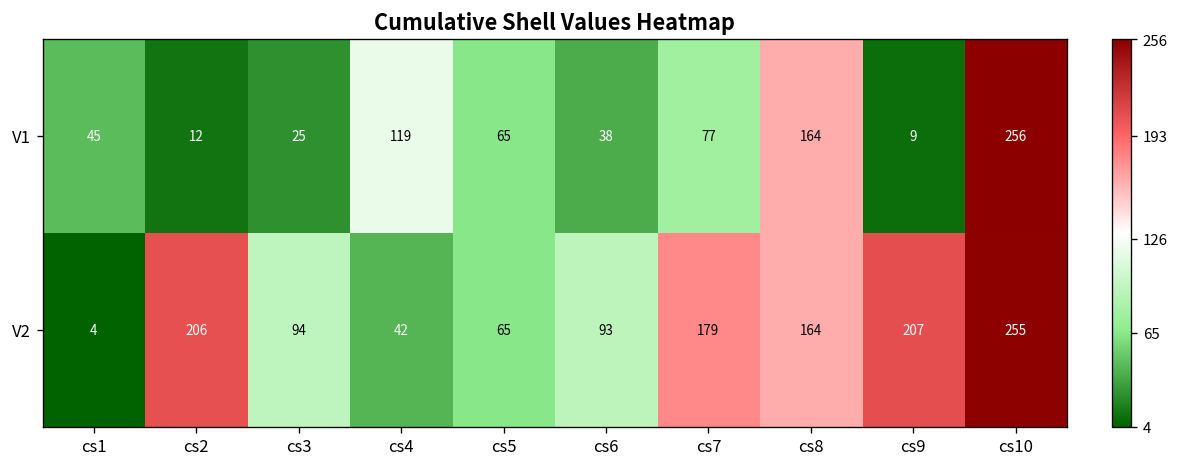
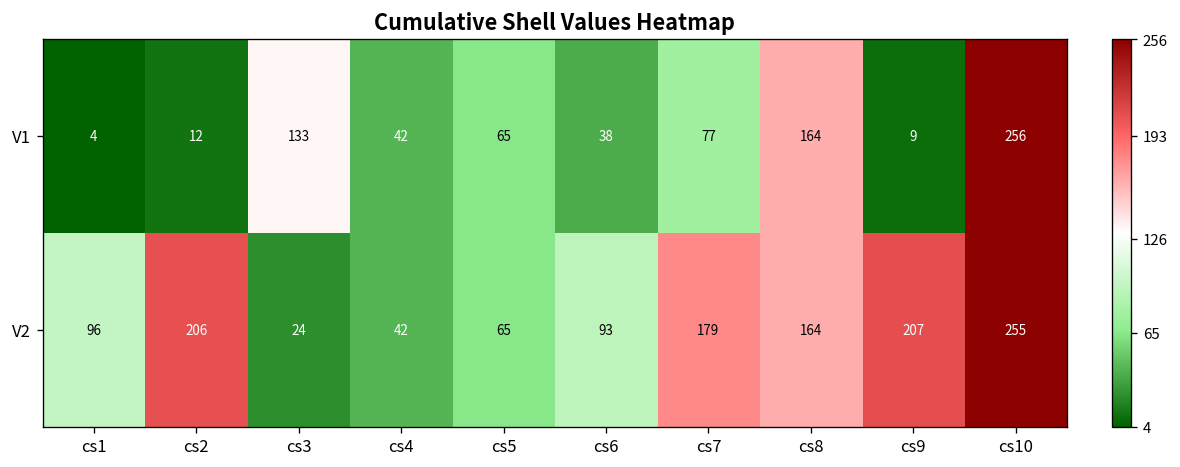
  {
    "V1": {
-     "cs1": 45,
+     "cs1": 4,
      "cs2": 12,
-     "cs3": 25,
-     "cs4": 119,
+     "cs3": 133,
+     "cs4": 42,
      "cs5": 65,
      "cs6": 38,
      "cs7": 77,
      "cs8": 164,
      "cs9": 9,
      "cs10": 256
    },
    "V2": {
-     "cs1": 4,
+     "cs1": 96,
      "cs2": 206,
-     "cs3": 94,
+     "cs3": 24,
      "cs4": 42,
      "cs5": 65,
      "cs6": 93,
      "cs7": 179,
      "cs8": 164,
      "cs9": 207,
      "cs10": 255
    }
  }
